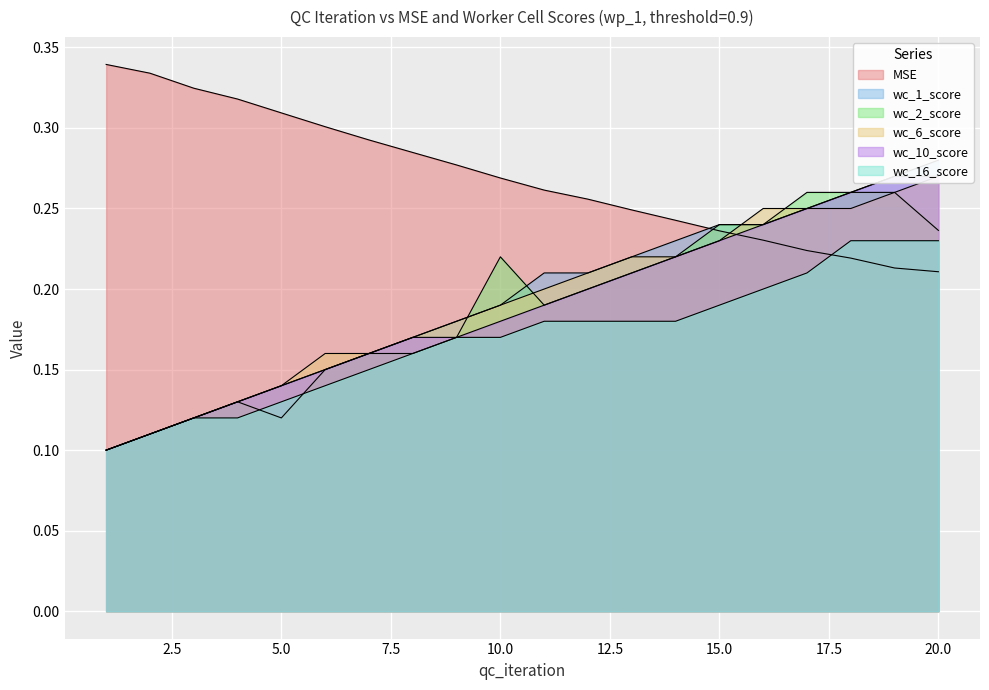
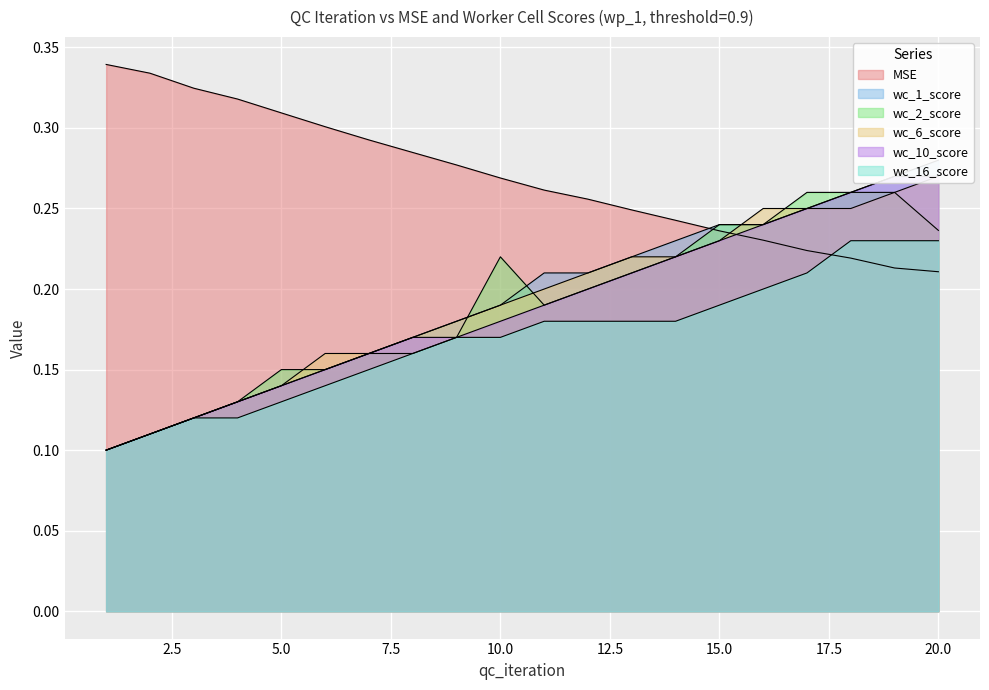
  {
    "wc_2_score": {
-     "5.0": 0.12,
+     "5.0": 0.15,
      "10.0": 0.22,
      "20.0": 0.236
    },
    "wc_10_score": {
      "10.0": 0.18
    }
  }
